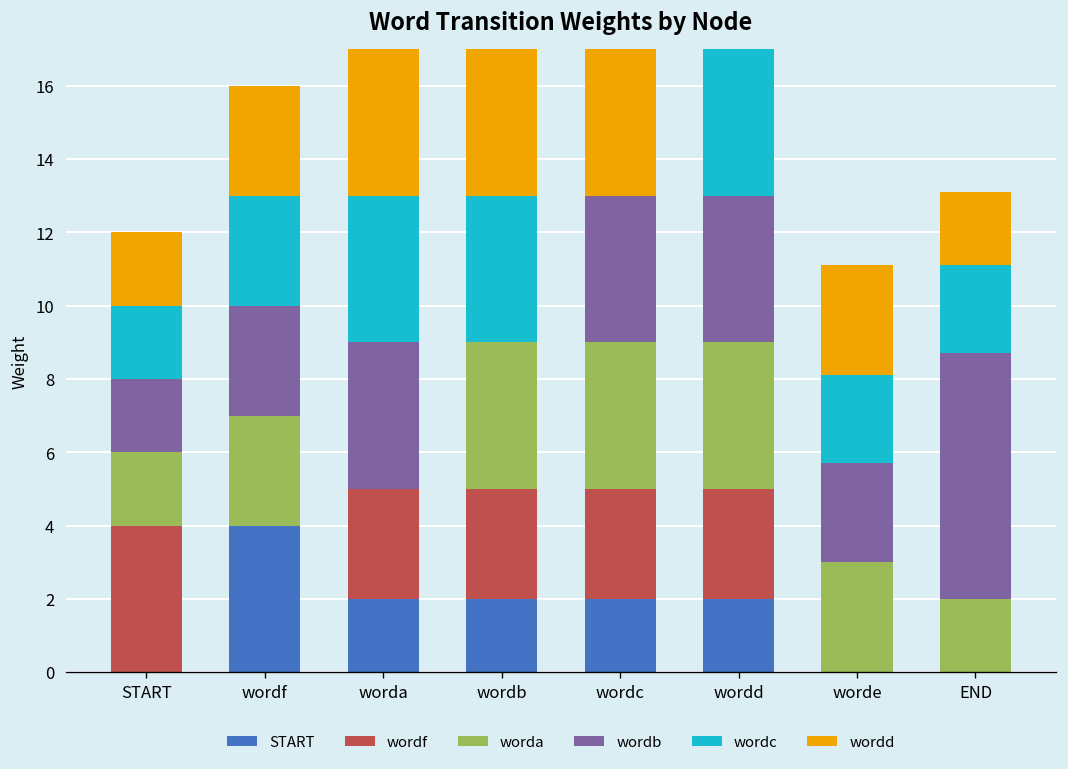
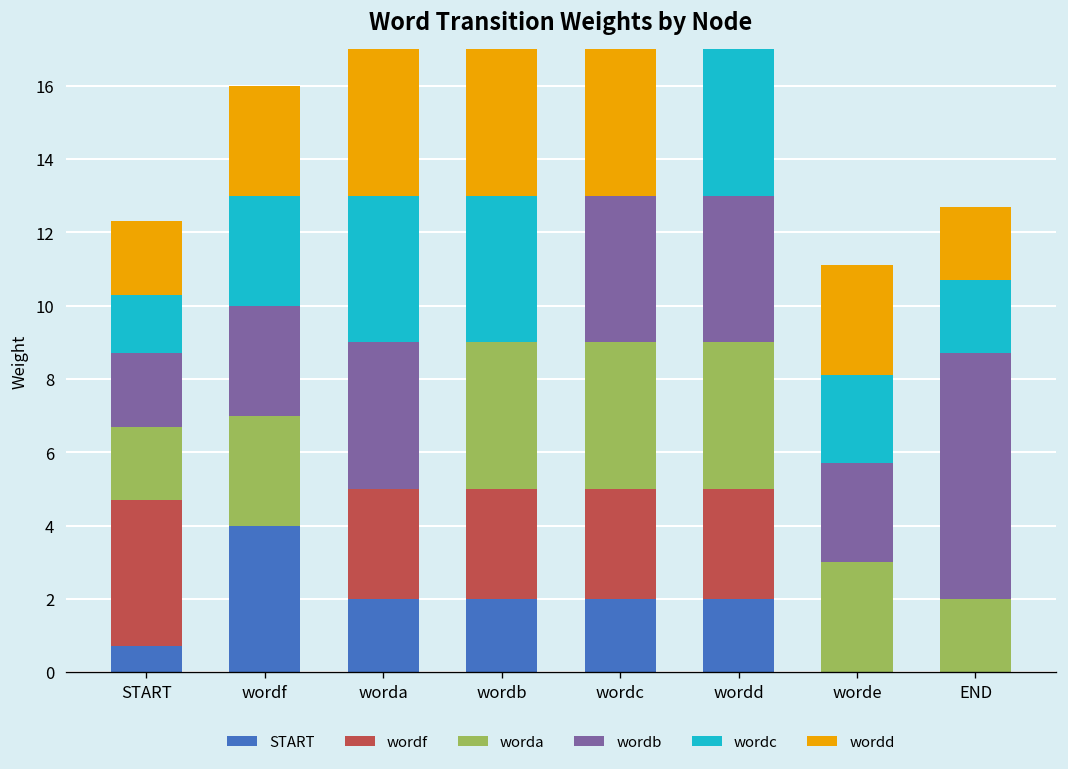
  {
    "START": {
-     "START": 0.0,
+     "START": 0.7,
      "wordf": 4.0,
      "worda": 2.0,
      "wordb": 2.0,
      "wordc": 2.0,
      "wordd": 2.0,
      "worde": 0.0,
      "END": 0.0
    },
    "wordf": {
      "START": 4.0,
      "wordf": 0.0,
      "worda": 3.0,
      "wordb": 3.0,
      "wordc": 3.0,
      "wordd": 3.0,
      "worde": 0.0,
      "END": 0.0
    },
    "worda": {
      "START": 2.0,
      "wordf": 3.0,
      "worda": 0.0,
      "wordb": 4.0,
      "wordc": 4.0,
      "wordd": 4.0,
      "worde": 3.0,
      "END": 2.0
    },
    "wordb": {
      "START": 2.0,
      "wordf": 3.0,
      "worda": 4.0,
      "wordb": 0.0,
      "wordc": 4.0,
      "wordd": 4.0,
      "worde": 2.7,
      "END": 6.7
    },
    "wordc": {
-     "START": 2.0,
+     "START": 1.6,
      "wordf": 3.0,
      "worda": 4.0,
      "wordb": 4.0,
      "wordc": 0.0,
      "wordd": 4.0,
      "worde": 2.4,
-     "END": 2.4
+     "END": 2.0
    },
    "wordd": {
      "START": 2.0,
      "wordf": 3.0,
      "worda": 4.0,
      "wordb": 4.0,
      "wordc": 4.0,
      "wordd": 0.0,
      "worde": 3.0,
      "END": 2.0
    }
  }
